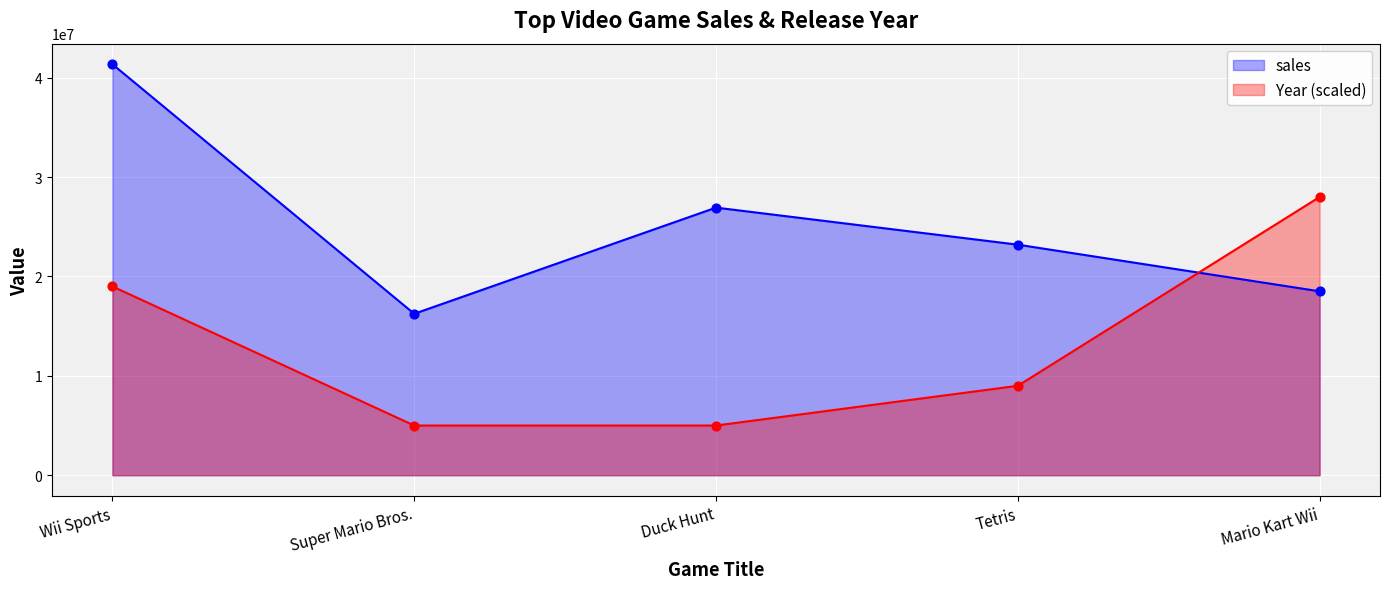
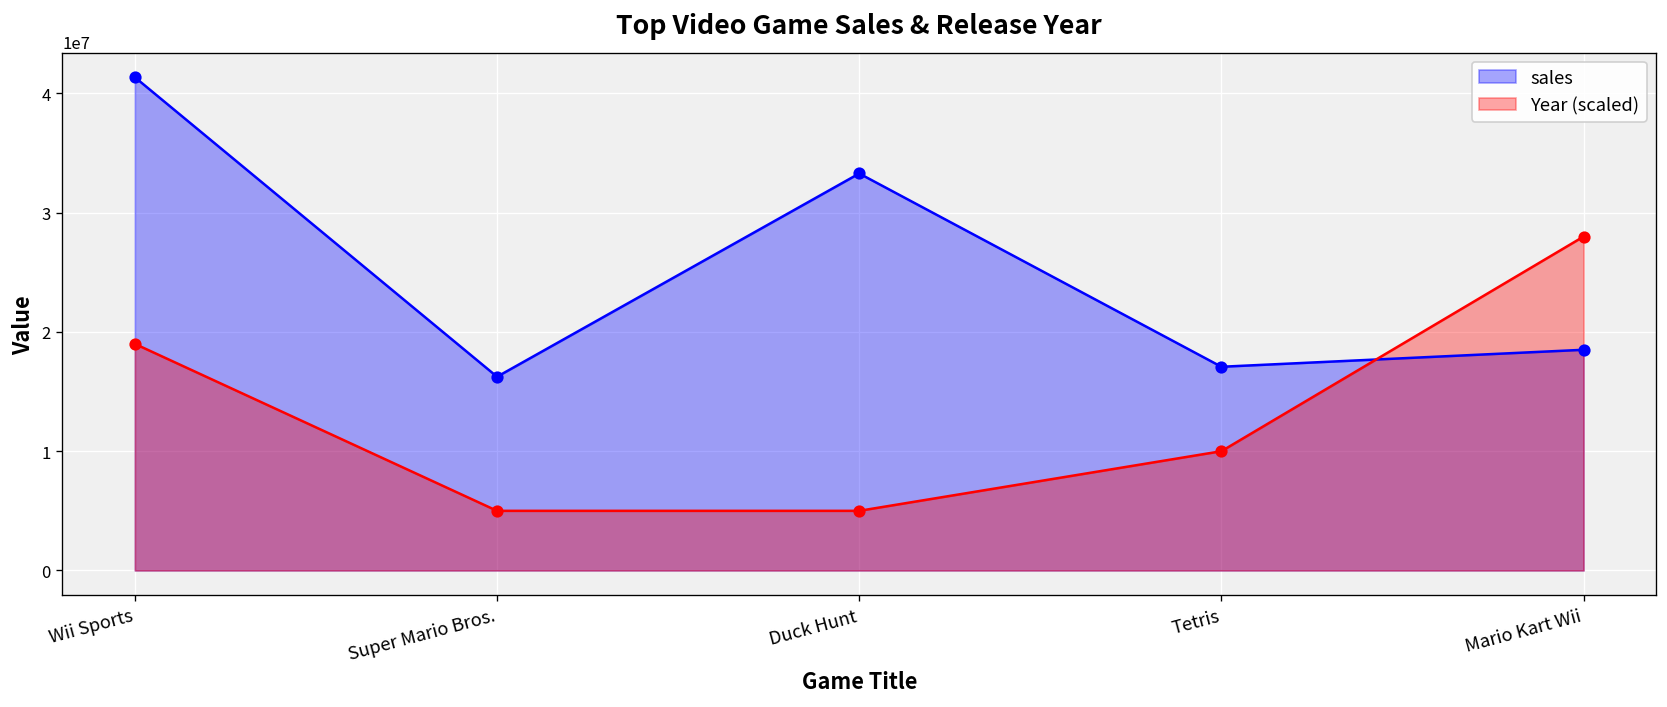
  {
    "sales": {
      "Wii Sports": 41000000,
      "Super Mario Bros.": 16000000,
-     "Duck Hunt": 27000000,
-     "Tetris": 23000000,
+     "Duck Hunt": 33000000,
+     "Tetris": 17000000,
      "Mario Kart Wii": 19000000
    },
    "Year (scaled)": {
      "Wii Sports": 19000000,
      "Super Mario Bros.": 5000000,
      "Duck Hunt": 5000000,
-     "Tetris": 9000000,
+     "Tetris": 10000000,
      "Mario Kart Wii": 28000000
    }
  }
